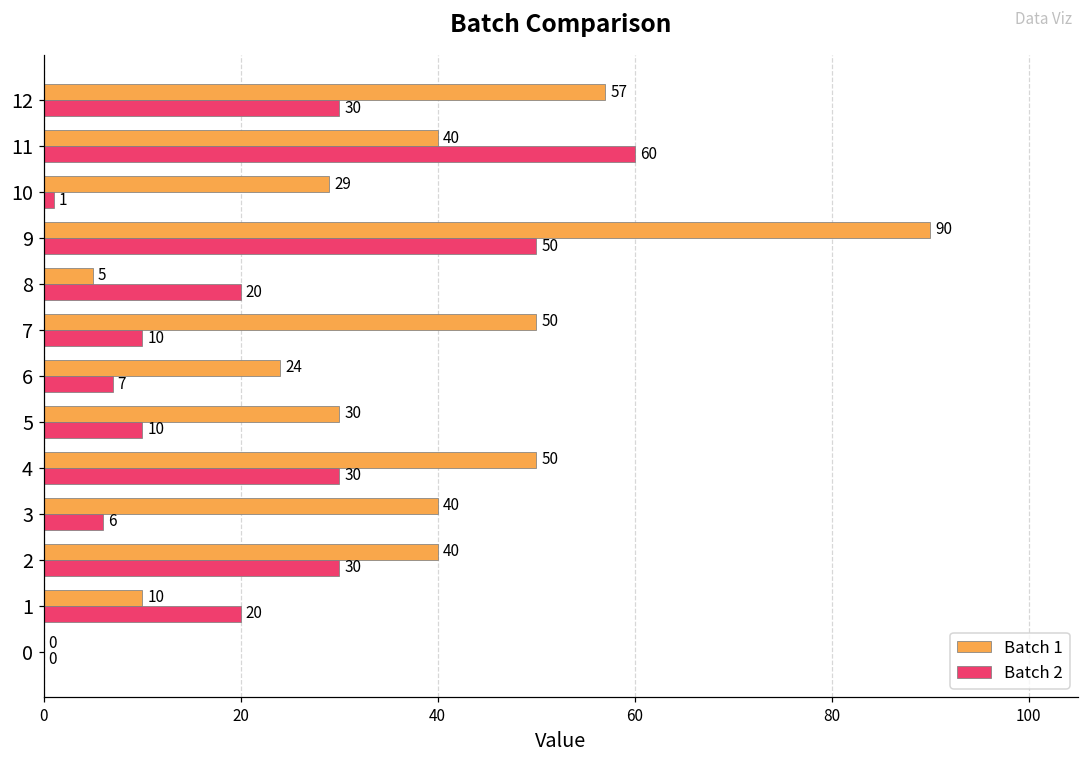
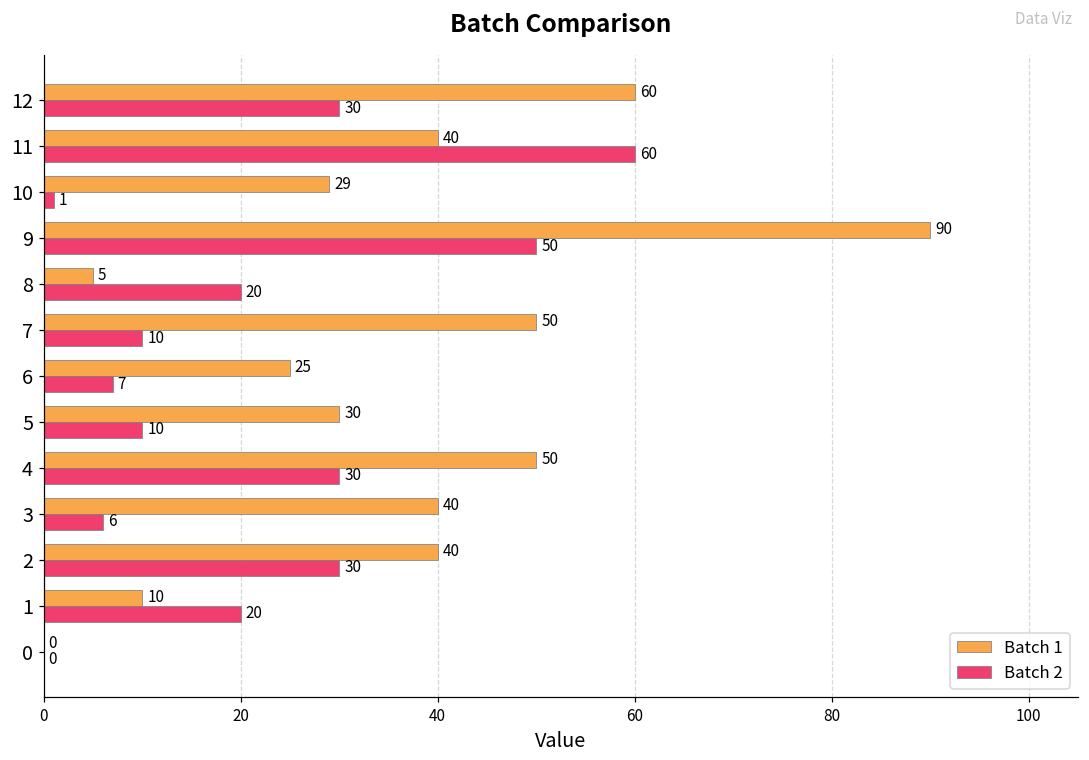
  {
    "Batch 1": {
-     "12": 57,
+     "12": 60,
      "11": 40,
      "10": 29,
      "9": 90,
      "8": 5,
      "7": 50,
-     "6": 24,
+     "6": 25,
      "5": 30,
      "4": 50,
      "3": 40,
      "2": 40,
      "1": 10,
      "0": 0
    },
    "Batch 2": {
      "12": 30,
      "11": 60,
      "10": 1,
      "9": 50,
      "8": 20,
      "7": 10,
      "6": 7,
      "5": 10,
      "4": 30,
      "3": 6,
      "2": 30,
      "1": 20,
      "0": 0
    }
  }
